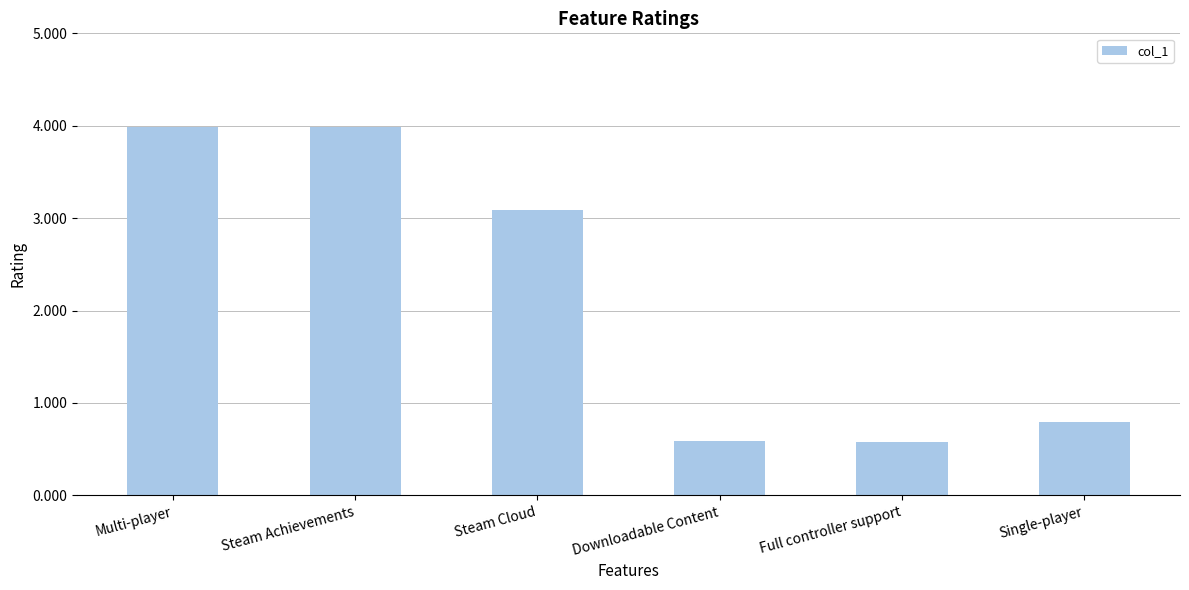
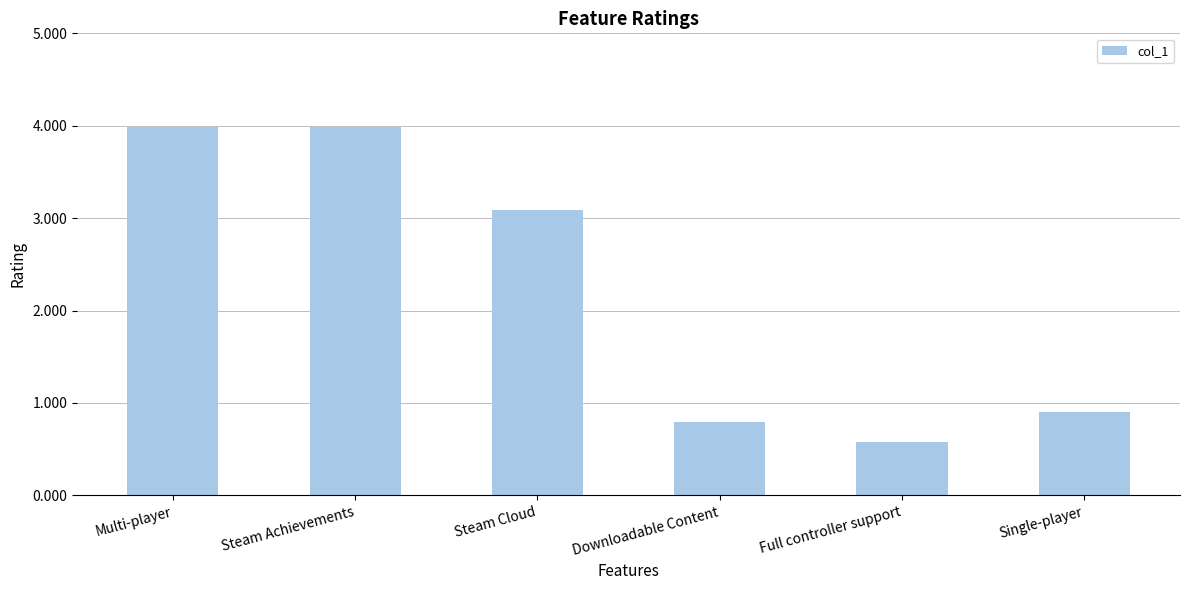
  {
    "Multi-player": 4.0,
    "Steam Achievements": 4.0,
    "Steam Cloud": 3.1,
-   "Downloadable Content": 0.6,
+   "Downloadable Content": 0.8,
    "Full controller support": 0.6,
-   "Single-player": 0.8
+   "Single-player": 0.9
  }
